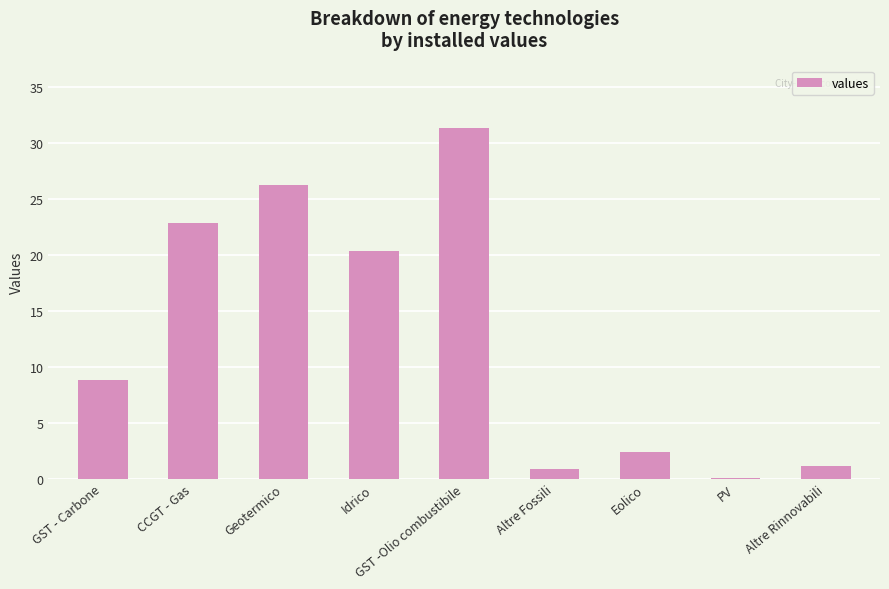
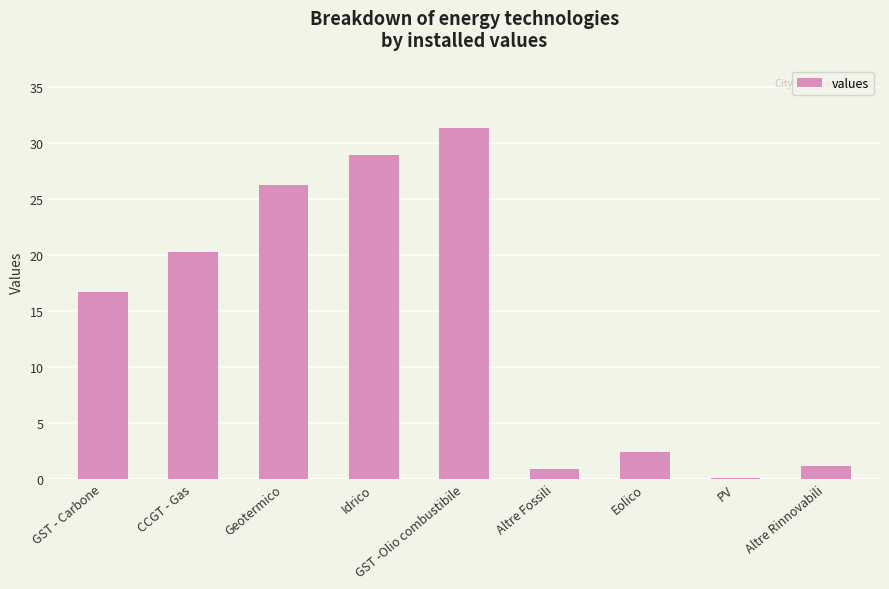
  {
-   "GST - Carbone": 8.8,
-   "CCGT - Gas": 22.8,
+   "GST - Carbone": 16.6,
+   "CCGT - Gas": 20.2,
    "Geotermico": 26.2,
-   "Idrico": 20.3,
+   "Idrico": 28.9,
    "GST -Olio combustibile": 31.3,
    "Altre Fossili": 0.8,
    "Eolico": 2.4,
    "Altre Rinnovabili": 1.1
  }
